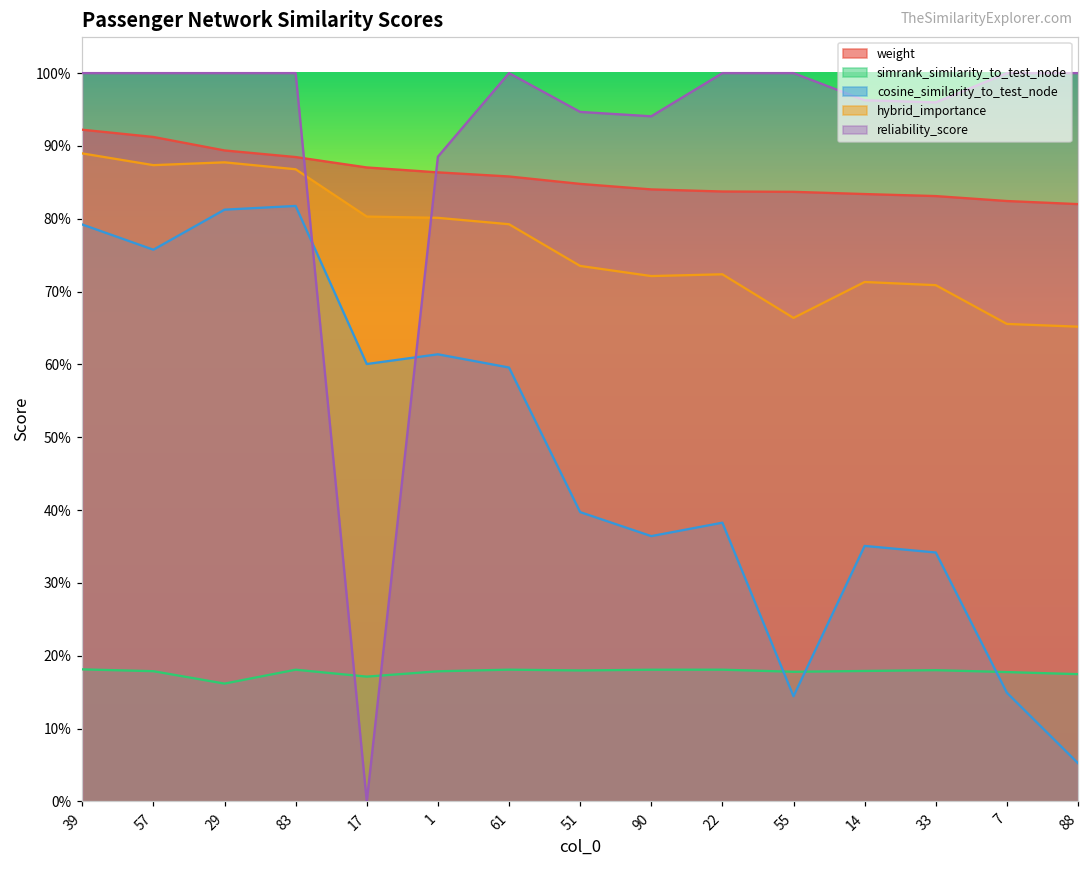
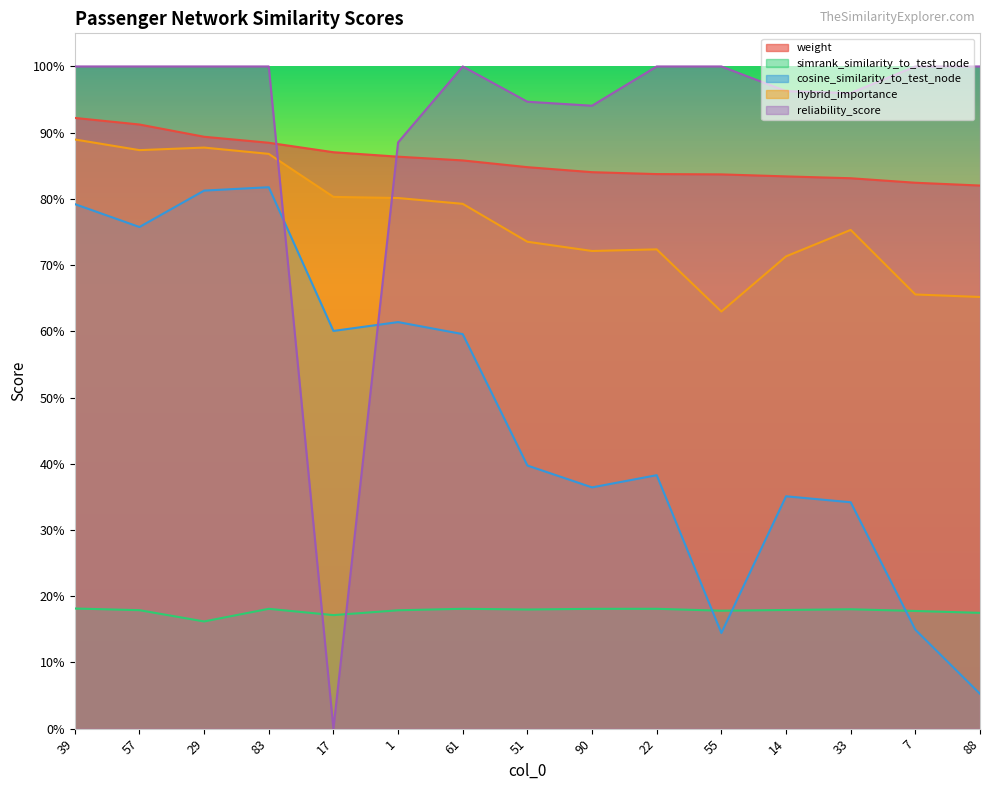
  {
    "weight": {
      "39": "92%",
      "57": "91%",
      "29": "89%",
      "83": "88%",
      "17": "87%",
      "1": "86%",
      "61": "86%",
      "51": "85%",
      "90": "84%",
      "22": "84%",
      "55": "84%",
      "14": "83%",
      "33": "83%",
      "7": "82%",
      "88": "82%"
    },
    "simrank_similarity_to_test_node": {
      "39": "18%",
      "57": "18%",
      "29": "16%",
      "83": "18%",
      "17": "17%",
      "1": "18%",
      "61": "18%",
      "51": "18%",
      "90": "18%",
      "22": "18%",
      "55": "18%",
      "14": "18%",
      "33": "18%",
      "7": "18%",
      "88": "17%"
    },
    "cosine_similarity_to_test_node": {
      "39": "79%",
      "57": "76%",
      "29": "81%",
      "83": "82%",
      "17": "60%",
      "1": "61%",
      "61": "60%",
      "51": "40%",
      "90": "36%",
      "22": "38%",
      "55": "14%",
      "14": "35%",
      "33": "34%",
      "7": "15%",
      "88": "5%"
    },
    "hybrid_importance": {
      "39": "89%",
      "57": "87%",
      "29": "88%",
      "83": "87%",
      "17": "80%",
      "1": "80%",
      "61": "79%",
      "51": "74%",
      "90": "72%",
      "22": "72%",
-     "55": "66%",
+     "55": "63%",
      "14": "71%",
-     "33": "71%",
+     "33": "75%",
      "7": "66%",
      "88": "65%"
    },
    "reliability_score": {
      "39": "100%",
      "57": "100%",
      "29": "100%",
      "83": "100%",
      "17": "0%",
      "1": "89%",
      "61": "100%",
      "51": "95%",
      "90": "94%",
      "22": "100%",
      "55": "100%",
      "88": "100%"
    }
  }
